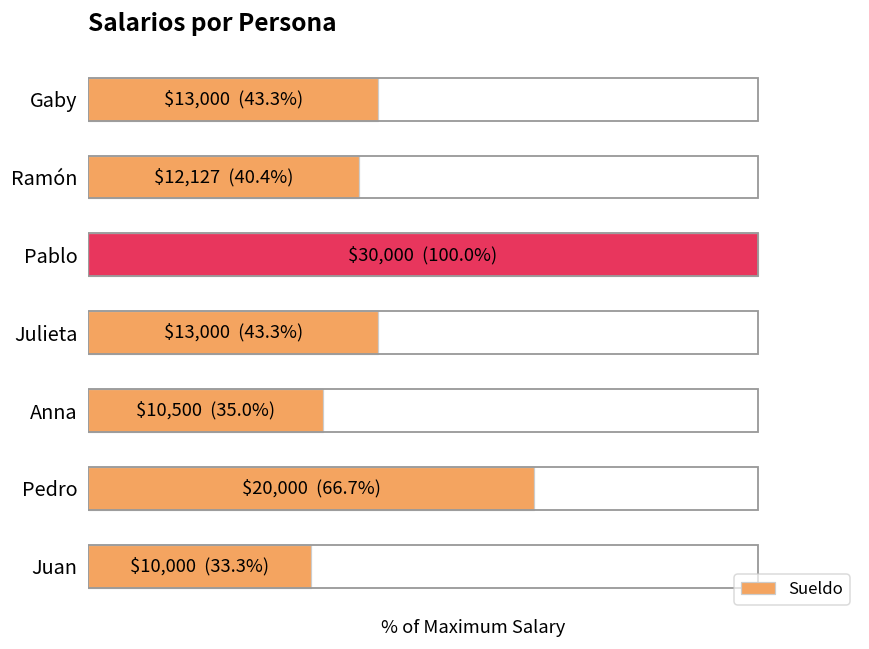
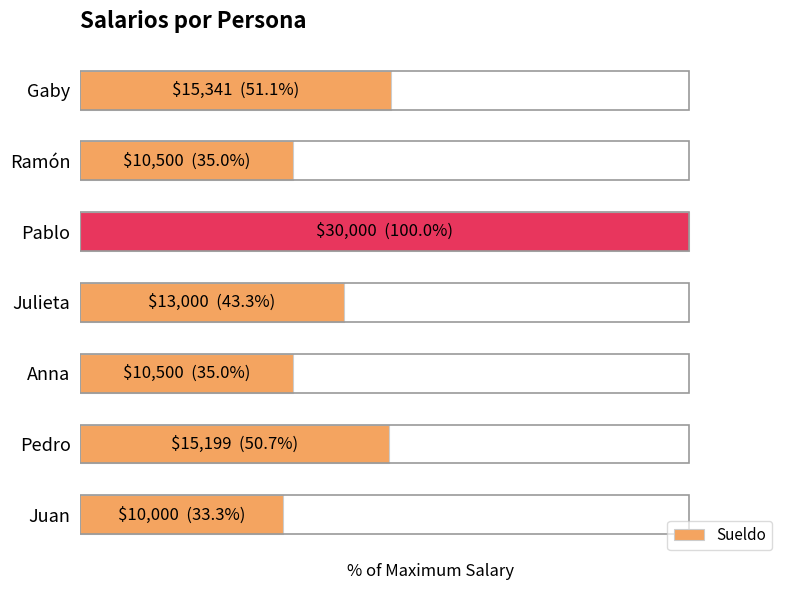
  {
-   "Gaby": "$13,000 (43.3%)",
-   "Ramón": "$12,127 (40.4%)",
+   "Gaby": "$15,341 (51.1%)",
+   "Ramón": "$10,500 (35.0%)",
    "Pablo": "(100.0%)",
    "Julieta": "(43.3%)",
    "Anna": "(35.0%)",
-   "Pedro": "$20,000 (66.7%)",
+   "Pedro": "$15,199 (50.7%)",
    "Juan": "(33.3%)"
  }
